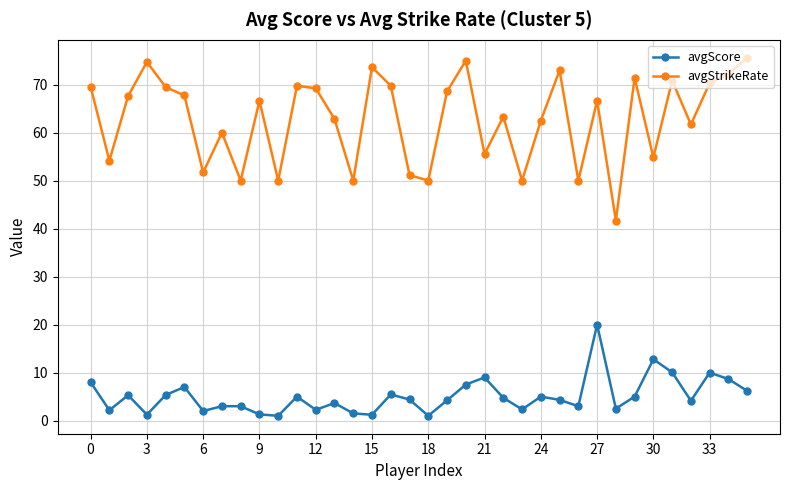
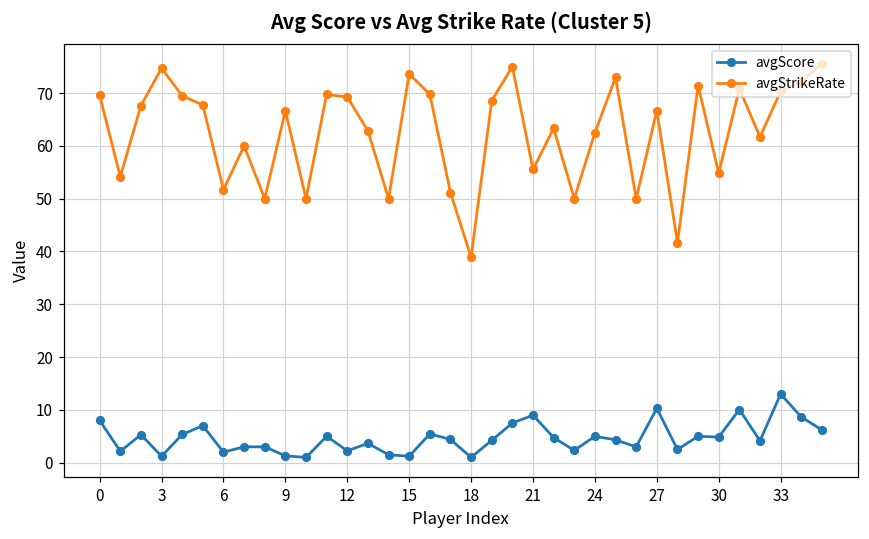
  {
    "avgScore": {
      "0": 8,
      "3": 1,
      "6": 2,
      "9": 1,
      "12": 2,
      "15": 1,
      "18": 1,
      "21": 9,
      "24": 5,
-     "27": 20,
-     "30": 13,
-     "33": 10
+     "27": 10,
+     "30": 5,
+     "33": 13
    },
    "avgStrikeRate": {
      "0": 70,
      "3": 75,
      "6": 52,
      "9": 67,
      "12": 69,
      "15": 74,
-     "18": 50,
+     "18": 39,
      "21": 56,
      "24": 63,
      "27": 67,
      "30": 55
    }
  }
